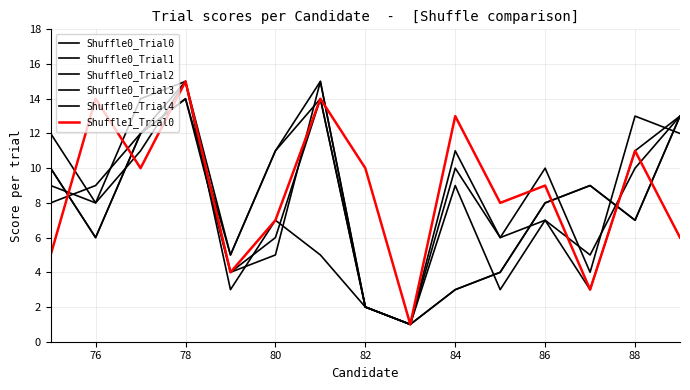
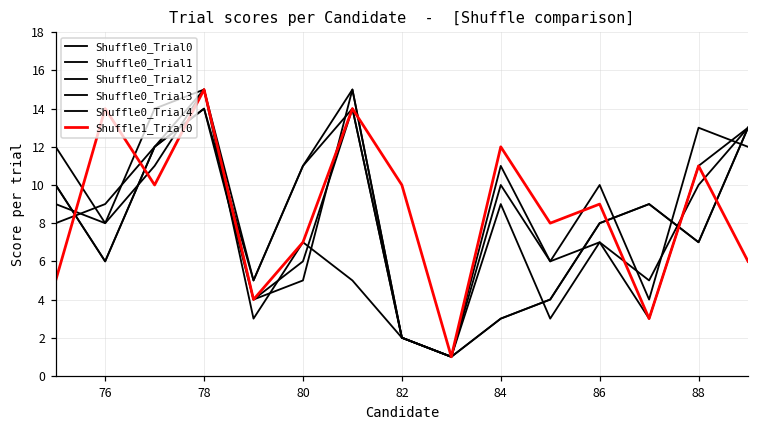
  {
    "Shuffle1_Trial0": {
      "82": 10,
-     "84": 13,
+     "84": 12,
      "86": 9
    }
  }
